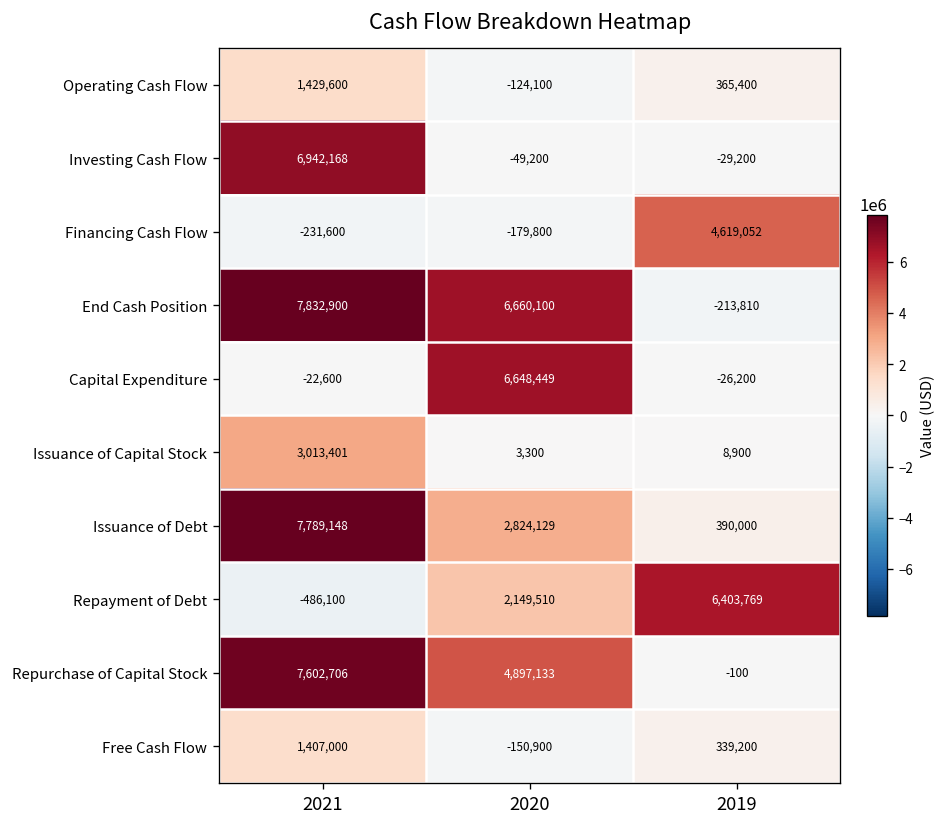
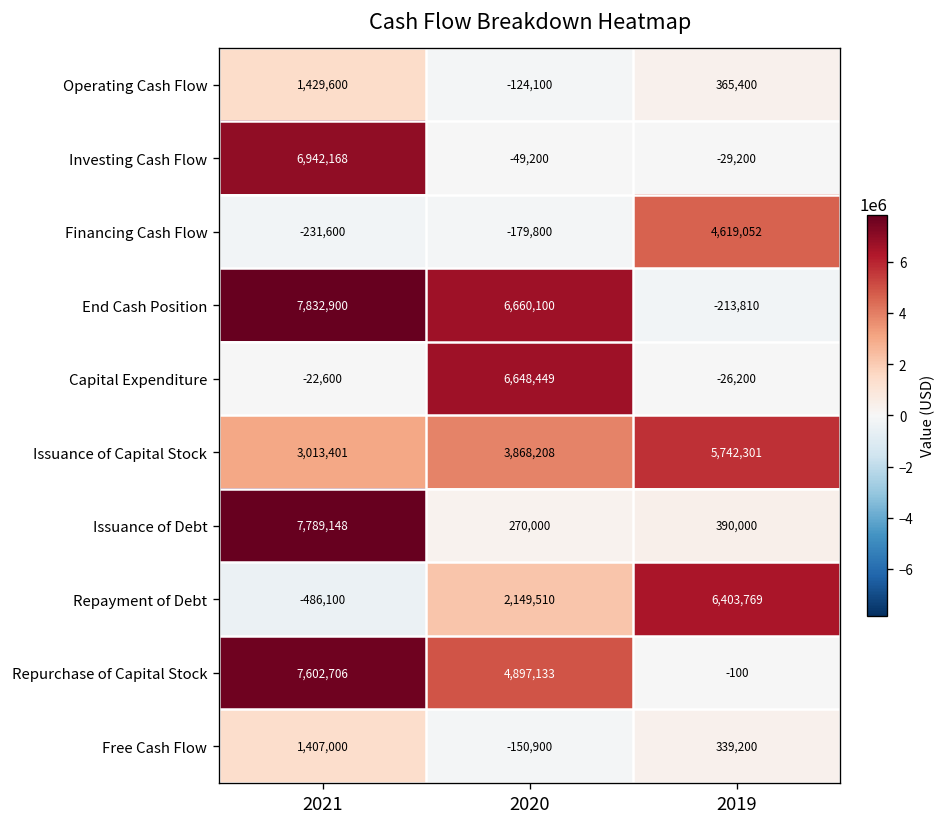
  {
    "Operating Cash Flow": {
      "2021": "1,429,600",
      "2020": "-124,100",
      "2019": "365,400"
    },
    "Investing Cash Flow": {
      "2021": "6,942,168",
      "2020": "-49,200",
      "2019": "-29,200"
    },
    "Financing Cash Flow": {
      "2021": "-231,600",
      "2020": "-179,800",
      "2019": "4,619,052"
    },
    "End Cash Position": {
      "2021": "7,832,900",
      "2020": "6,660,100",
      "2019": "-213,810"
    },
    "Capital Expenditure": {
      "2021": "-22,600",
      "2020": "6,648,449",
      "2019": "-26,200"
    },
    "Issuance of Capital Stock": {
      "2021": "3,013,401",
-     "2020": "3,300",
-     "2019": "8,900"
+     "2020": "3,868,208",
+     "2019": "5,742,301"
    },
    "Issuance of Debt": {
      "2021": "7,789,148",
-     "2020": "2,824,129",
+     "2020": "270,000",
      "2019": "390,000"
    },
    "Repayment of Debt": {
      "2021": "-486,100",
      "2020": "2,149,510",
      "2019": "6,403,769"
    },
    "Repurchase of Capital Stock": {
      "2021": "7,602,706",
      "2020": "4,897,133",
      "2019": "-100"
    },
    "Free Cash Flow": {
      "2021": "1,407,000",
      "2020": "-150,900",
      "2019": "339,200"
    }
  }
